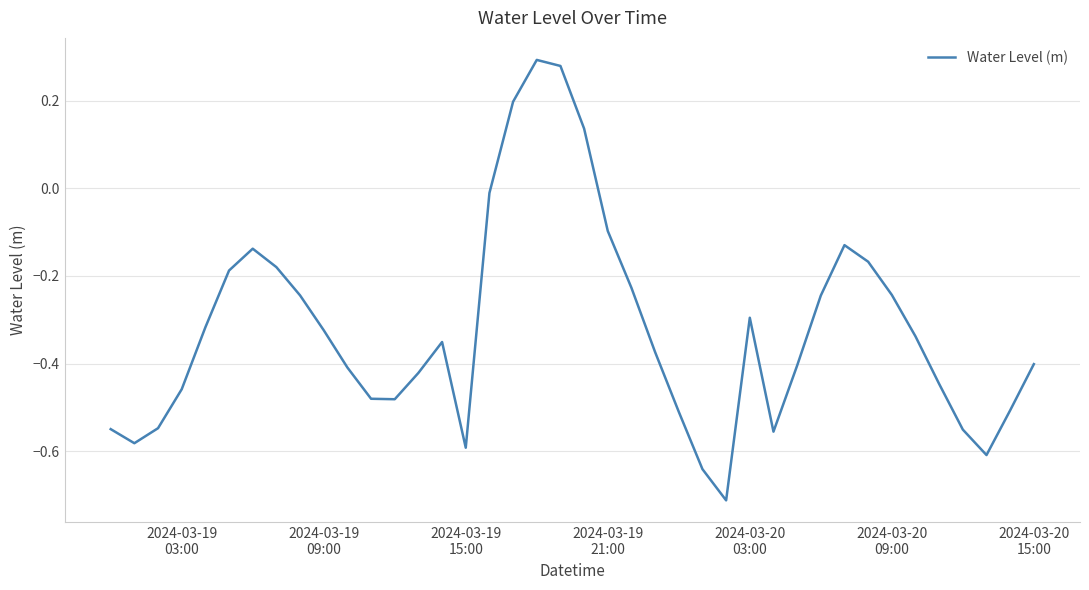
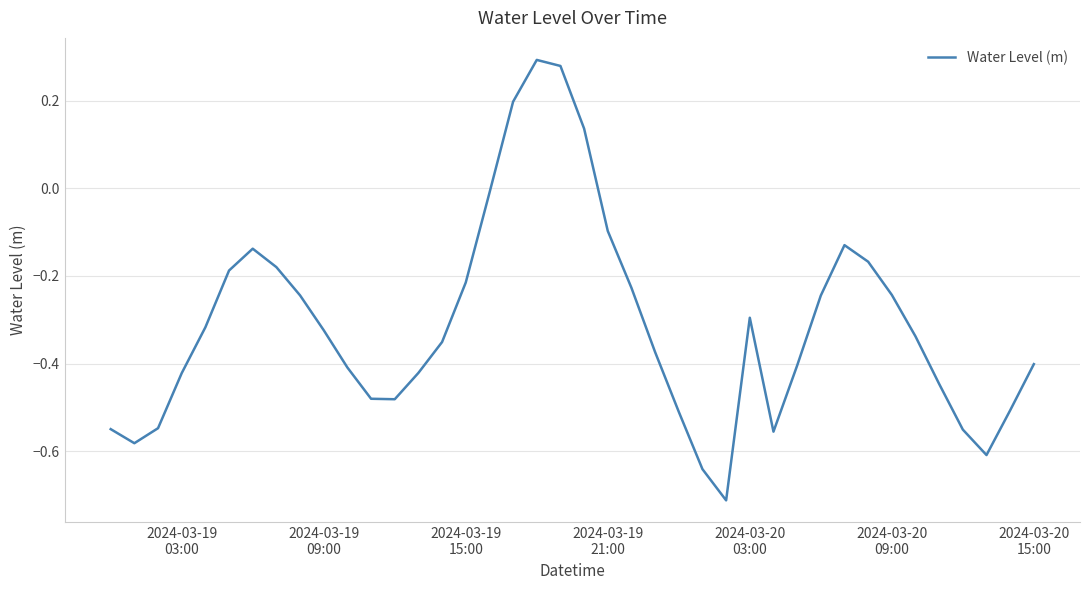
  {
-   "2024-03-19 03:00": -0.46,
+   "2024-03-19 03:00": -0.42,
    "2024-03-19 09:00": -0.32,
-   "2024-03-19 15:00": -0.59,
+   "2024-03-19 15:00": -0.21,
    "2024-03-19 21:00": -0.10,
    "2024-03-20 03:00": -0.30,
    "2024-03-20 09:00": -0.24,
    "2024-03-20 15:00": -0.40
  }
